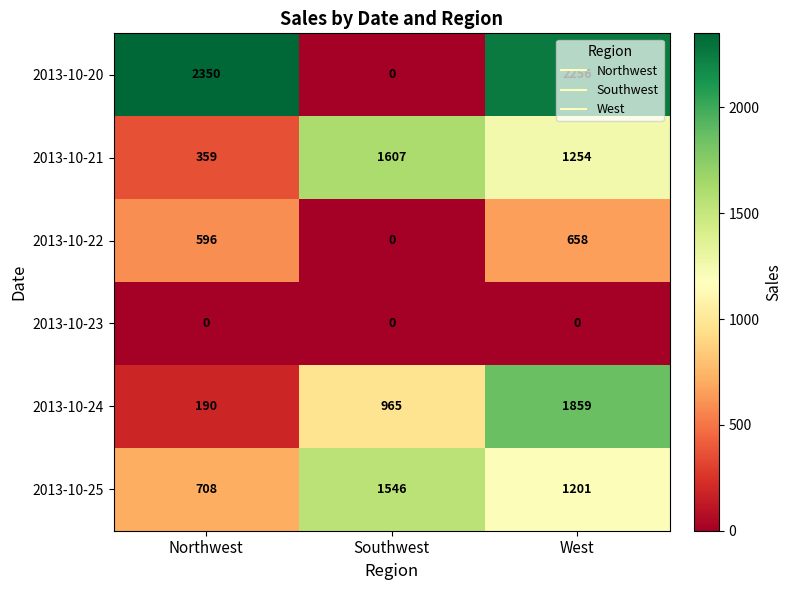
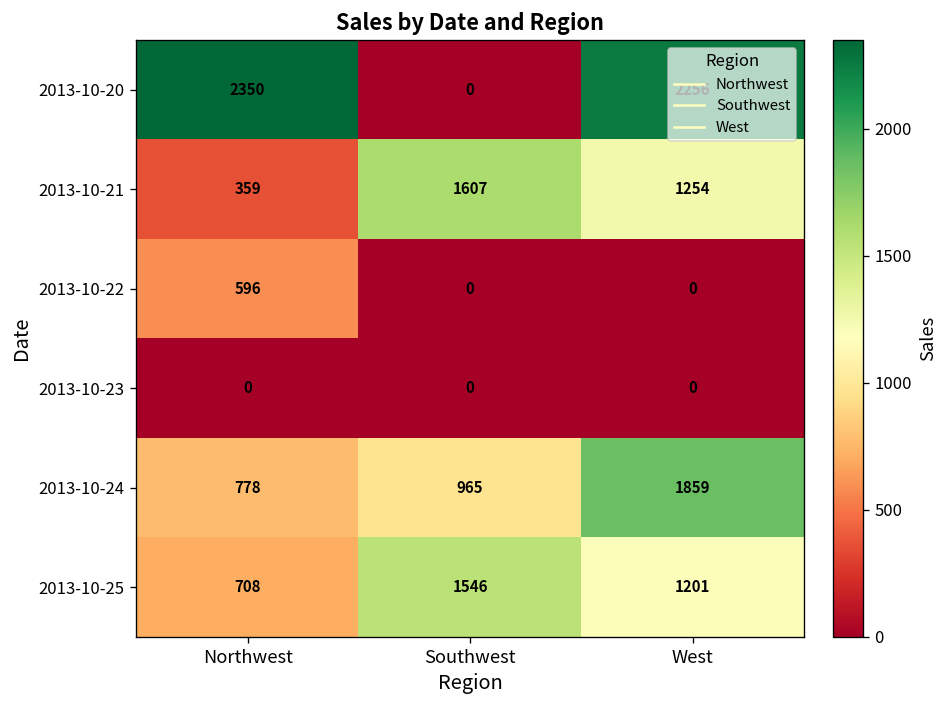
  {
    "2013-10-20": {
      "Northwest": 2350,
      "Southwest": 0
    },
    "2013-10-21": {
      "Northwest": 359,
      "Southwest": 1607,
      "West": 1254
    },
    "2013-10-22": {
      "Northwest": 596,
      "Southwest": 0,
-     "West": 658
+     "West": 0
    },
    "2013-10-23": {
      "Northwest": 0,
      "Southwest": 0,
      "West": 0
    },
    "2013-10-24": {
-     "Northwest": 190,
+     "Northwest": 778,
      "Southwest": 965,
      "West": 1859
    },
    "2013-10-25": {
      "Northwest": 708,
      "Southwest": 1546,
      "West": 1201
    }
  }
